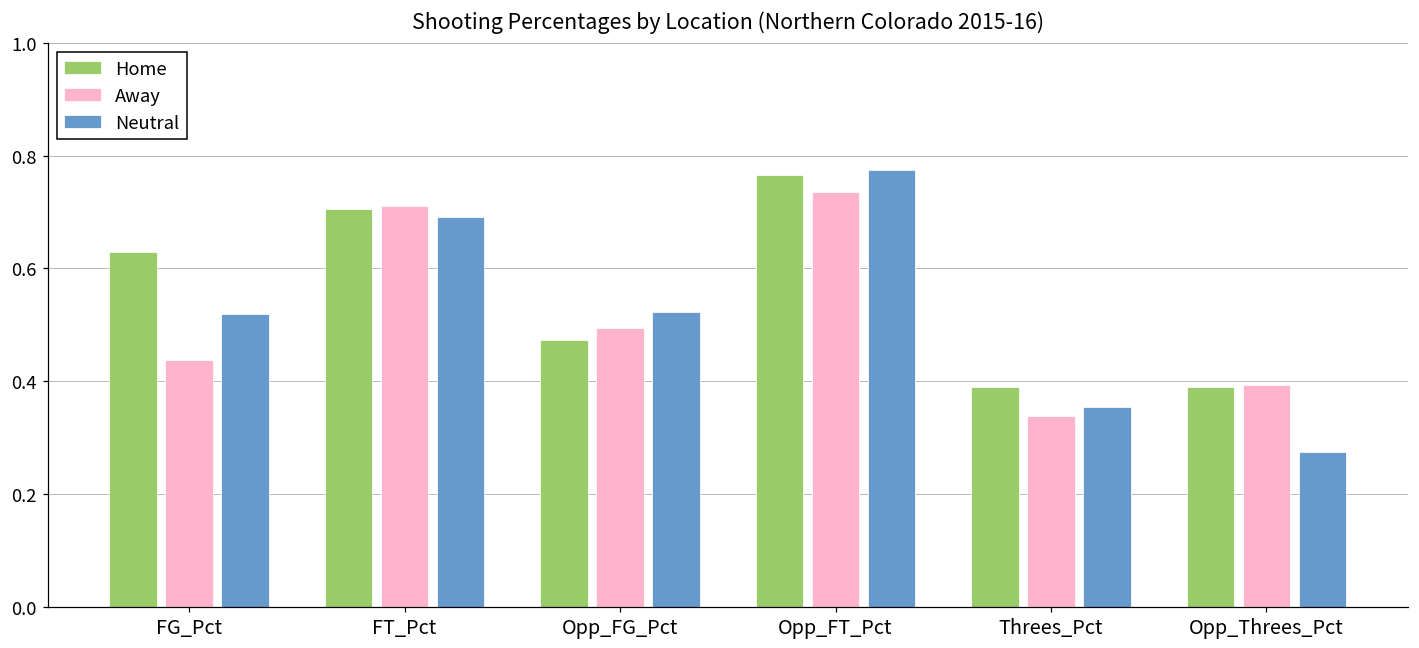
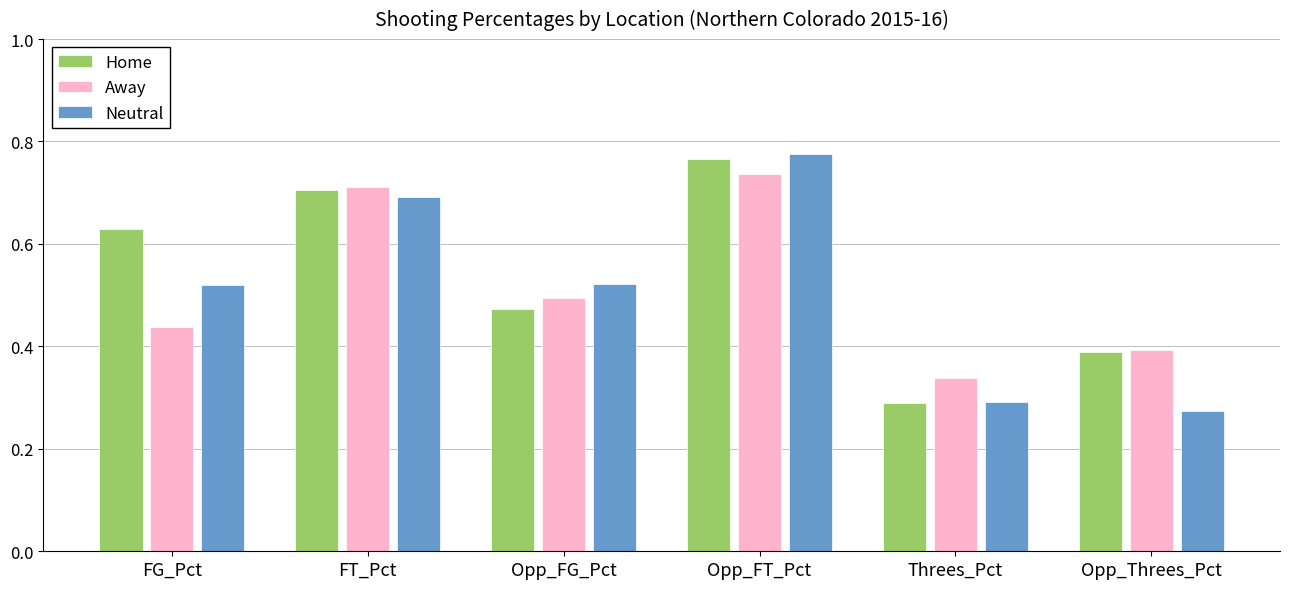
  {
    "Home": {
      "FG_Pct": 0.63,
      "FT_Pct": 0.71,
      "Opp_FG_Pct": 0.47,
      "Opp_FT_Pct": 0.77,
-     "Threes_Pct": 0.39,
+     "Threes_Pct": 0.29,
      "Opp_Threes_Pct": 0.39
    },
    "Away": {
      "FG_Pct": 0.44,
      "FT_Pct": 0.71,
      "Opp_FG_Pct": 0.50,
      "Opp_FT_Pct": 0.74,
      "Threes_Pct": 0.34,
      "Opp_Threes_Pct": 0.39
    },
    "Neutral": {
      "FG_Pct": 0.52,
      "FT_Pct": 0.69,
      "Opp_FG_Pct": 0.52,
      "Opp_FT_Pct": 0.78,
-     "Threes_Pct": 0.35,
+     "Threes_Pct": 0.29,
      "Opp_Threes_Pct": 0.27
    }
  }
